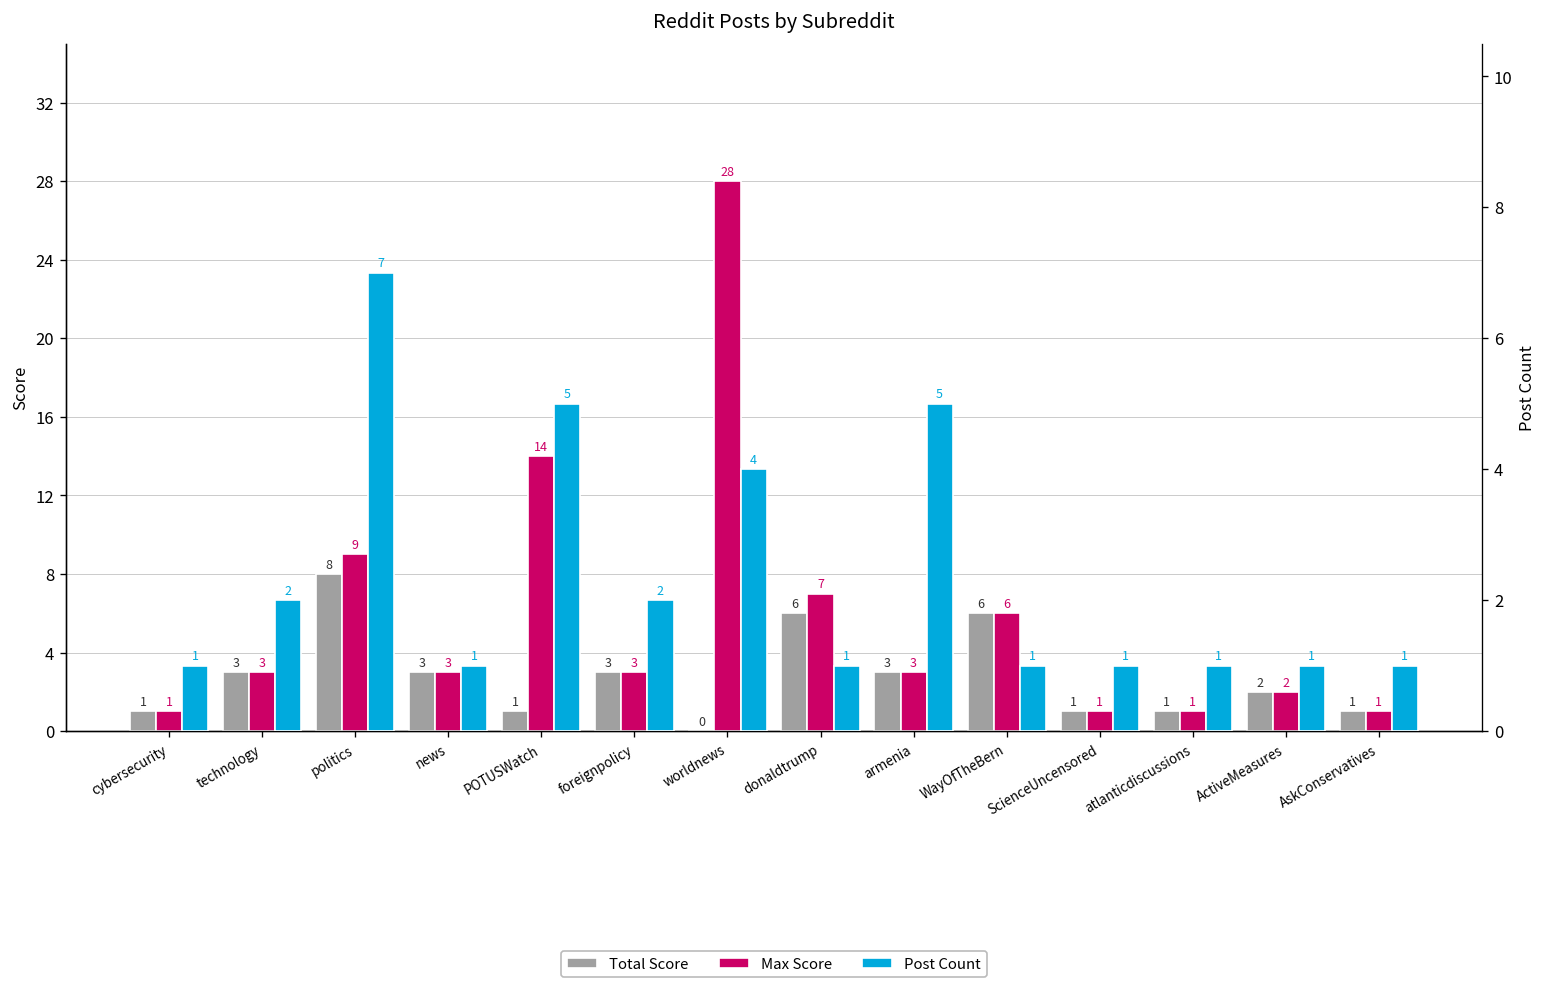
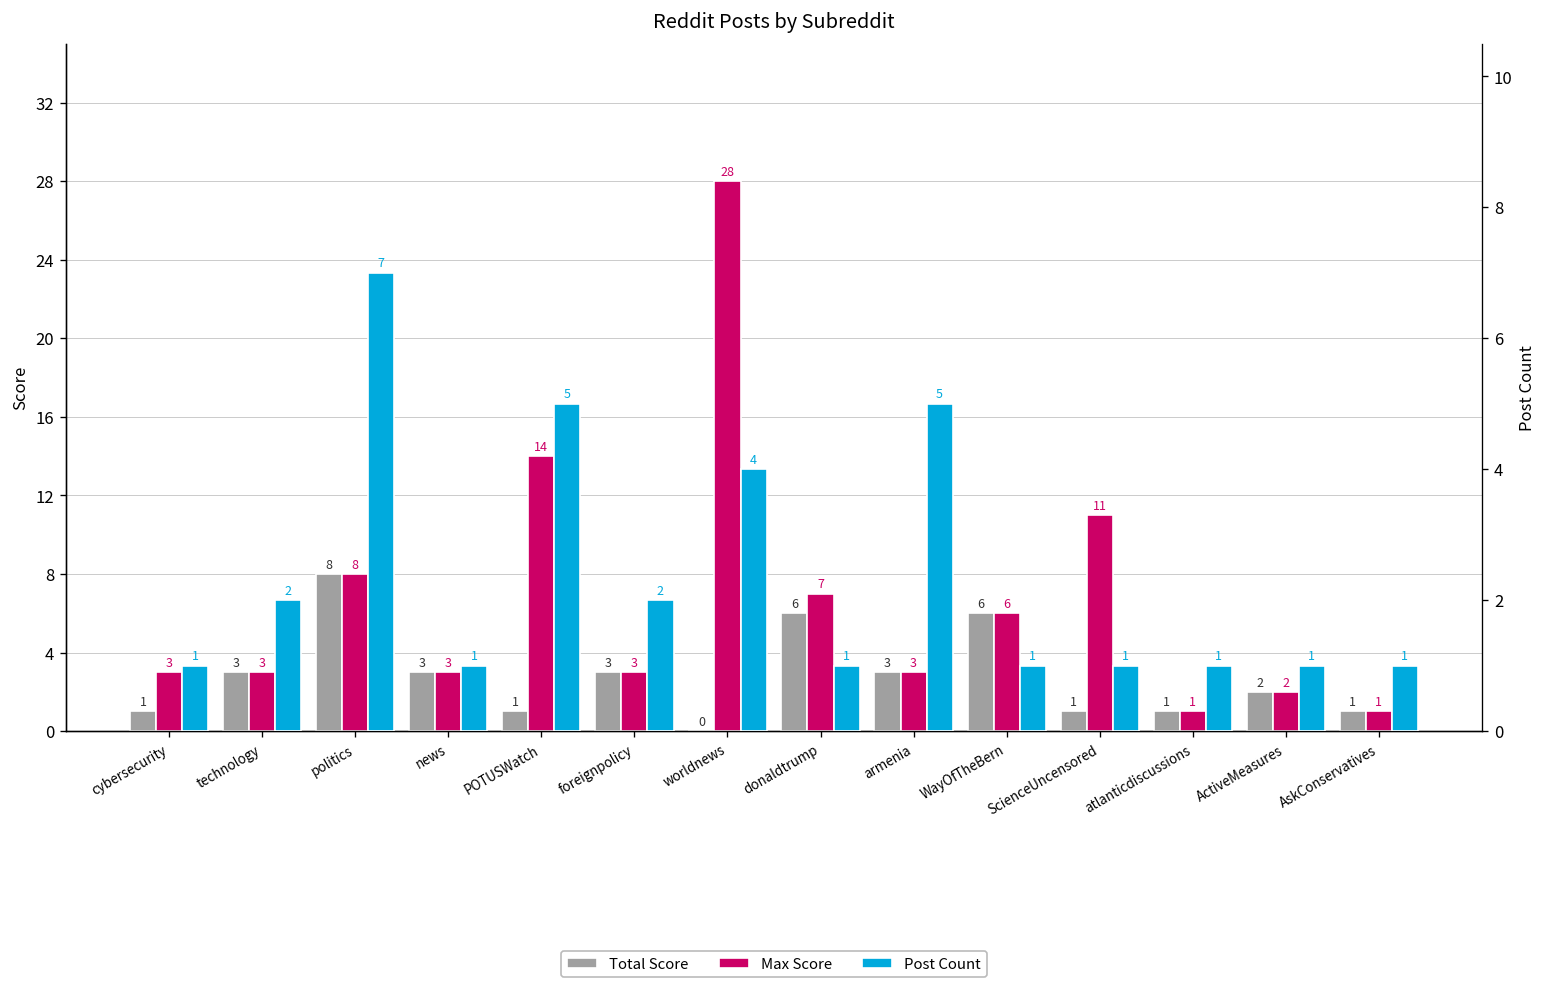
  {
    "Total Score": {
      "cybersecurity": 1,
      "technology": 3,
      "politics": 8,
      "news": 3,
      "POTUSWatch": 1,
      "foreignpolicy": 3,
      "worldnews": 0,
      "donaldtrump": 6,
      "armenia": 3,
      "WayOfTheBern": 6,
      "ScienceUncensored": 1,
      "atlanticdiscussions": 1,
      "ActiveMeasures": 2,
      "AskConservatives": 1
    },
    "Max Score": {
-     "cybersecurity": 1,
+     "cybersecurity": 3,
      "technology": 3,
-     "politics": 9,
+     "politics": 8,
      "news": 3,
      "POTUSWatch": 14,
      "foreignpolicy": 3,
      "worldnews": 28,
      "donaldtrump": 7,
      "armenia": 3,
      "WayOfTheBern": 6,
-     "ScienceUncensored": 1,
+     "ScienceUncensored": 11,
      "atlanticdiscussions": 1,
      "ActiveMeasures": 2,
      "AskConservatives": 1
    },
    "Post Count": {
      "cybersecurity": 1,
      "technology": 2,
      "politics": 7,
      "news": 1,
      "POTUSWatch": 5,
      "foreignpolicy": 2,
      "worldnews": 4,
      "donaldtrump": 1,
      "armenia": 5,
      "WayOfTheBern": 1,
      "ScienceUncensored": 1,
      "atlanticdiscussions": 1,
      "ActiveMeasures": 1,
      "AskConservatives": 1
    }
  }
